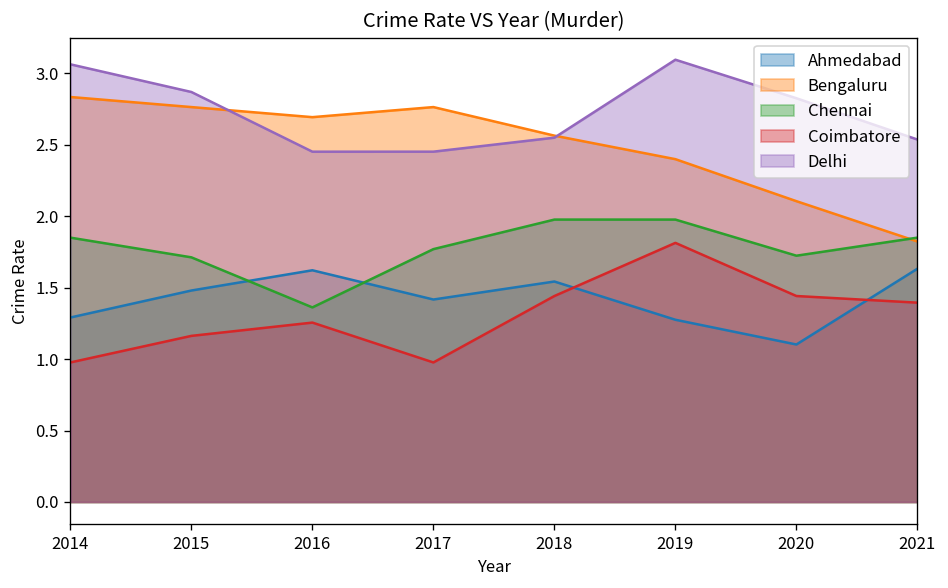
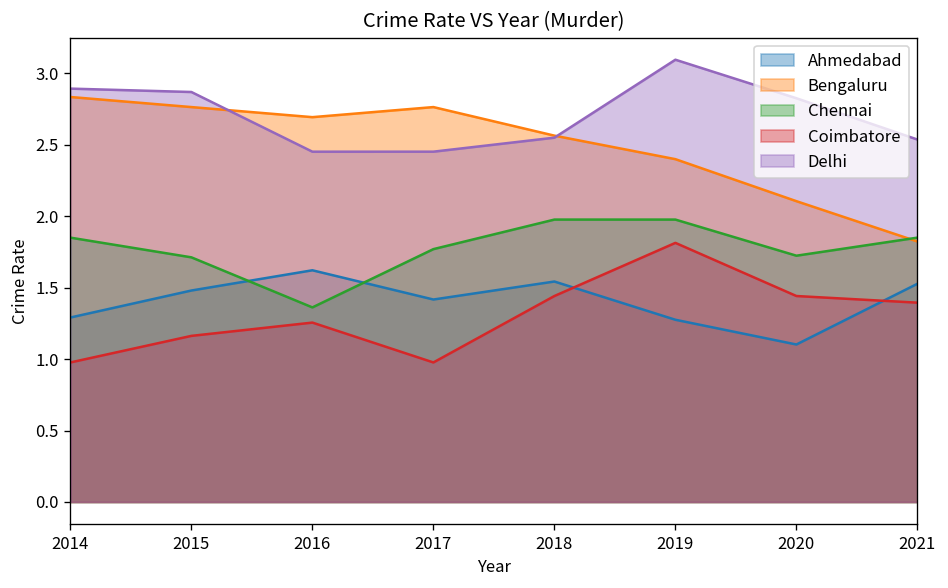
  {
    "Ahmedabad": {
      "2014": 1.29,
      "2015": 1.48,
      "2016": 1.62,
      "2017": 1.42,
      "2018": 1.54,
      "2019": 1.28,
      "2020": 1.10,
-     "2021": 1.63
+     "2021": 1.53
    },
    "Chennai": {
      "2014": 1.85,
      "2015": 1.71,
      "2016": 1.36,
      "2017": 1.77,
      "2018": 1.98,
      "2019": 1.98,
      "2020": 1.72,
      "2021": 1.85
    },
    "Delhi": {
-     "2014": 3.06,
+     "2014": 2.89,
      "2015": 2.87,
      "2016": 2.45,
      "2017": 2.45,
      "2019": 3.10,
      "2021": 2.54
    }
  }
